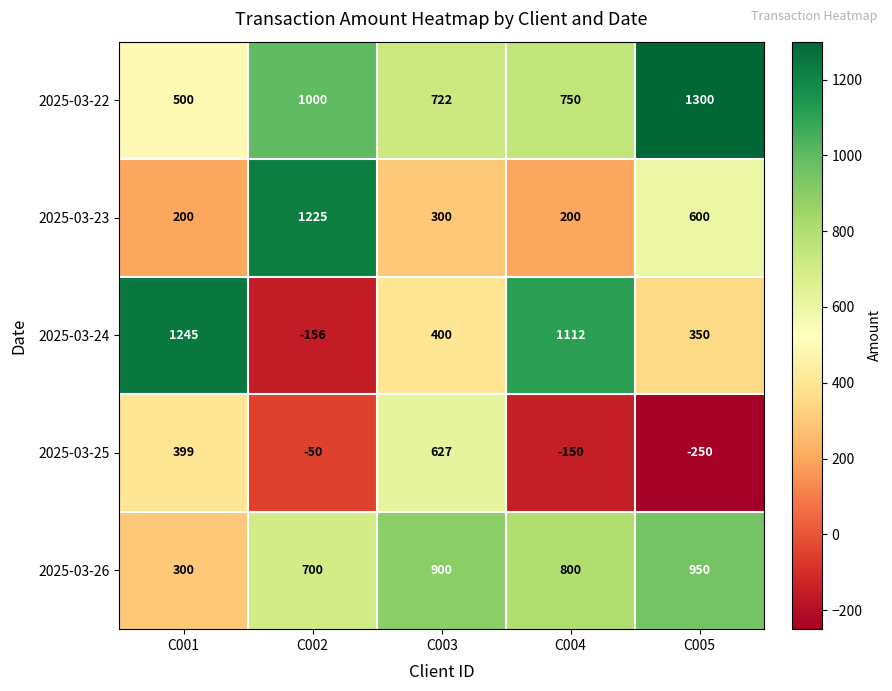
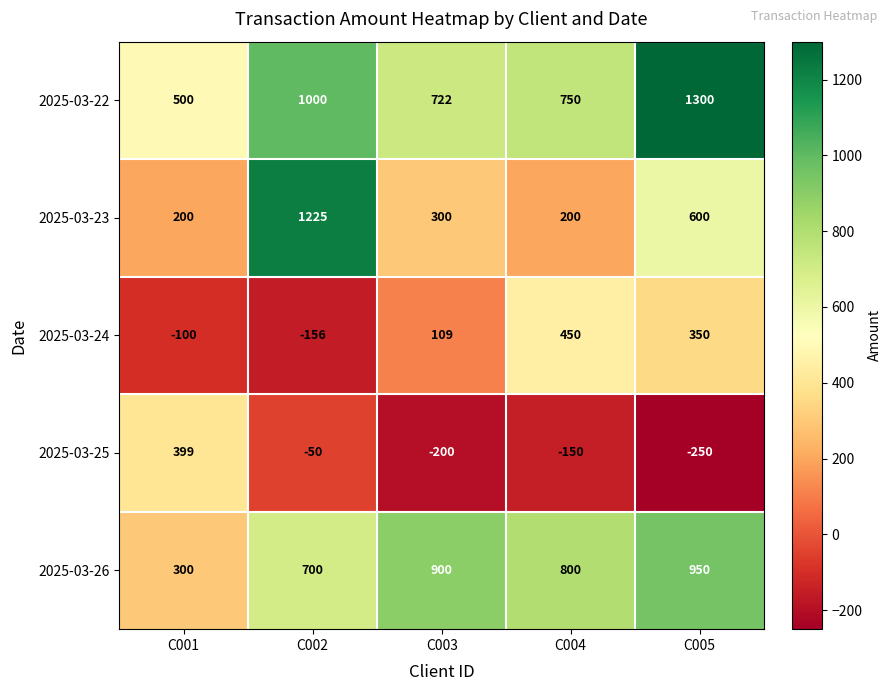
  {
    "2025-03-22": {
      "C001": 500,
      "C002": 1000,
      "C003": 722,
      "C004": 750,
      "C005": 1300
    },
    "2025-03-23": {
      "C001": 200,
      "C002": 1225,
      "C003": 300,
      "C004": 200,
      "C005": 600
    },
    "2025-03-24": {
-     "C001": 1245,
+     "C001": -100,
      "C002": -156,
-     "C003": 400,
-     "C004": 1112,
+     "C003": 109,
+     "C004": 450,
      "C005": 350
    },
    "2025-03-25": {
      "C001": 399,
      "C002": -50,
-     "C003": 627,
+     "C003": -200,
      "C004": -150,
      "C005": -250
    },
    "2025-03-26": {
      "C001": 300,
      "C002": 700,
      "C003": 900,
      "C004": 800,
      "C005": 950
    }
  }
